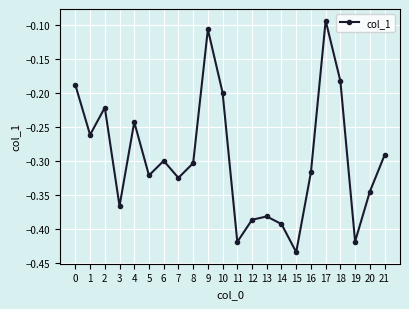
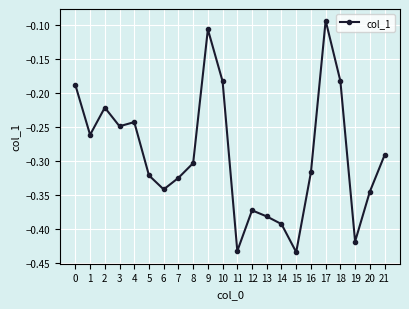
  {
    "0": -0.19,
    "1": -0.26,
    "2": -0.22,
-   "3": -0.37,
+   "3": -0.25,
    "4": -0.24,
    "5": -0.32,
-   "6": -0.30,
+   "6": -0.34,
    "7": -0.32,
    "8": -0.30,
    "9": -0.11,
-   "10": -0.20,
-   "11": -0.42,
-   "12": -0.39,
+   "10": -0.18,
+   "11": -0.43,
+   "12": -0.37,
    "13": -0.38,
    "14": -0.39,
    "15": -0.43,
    "16": -0.32,
    "17": -0.09,
    "18": -0.18,
    "19": -0.42,
    "20": -0.35,
    "21": -0.29
  }
